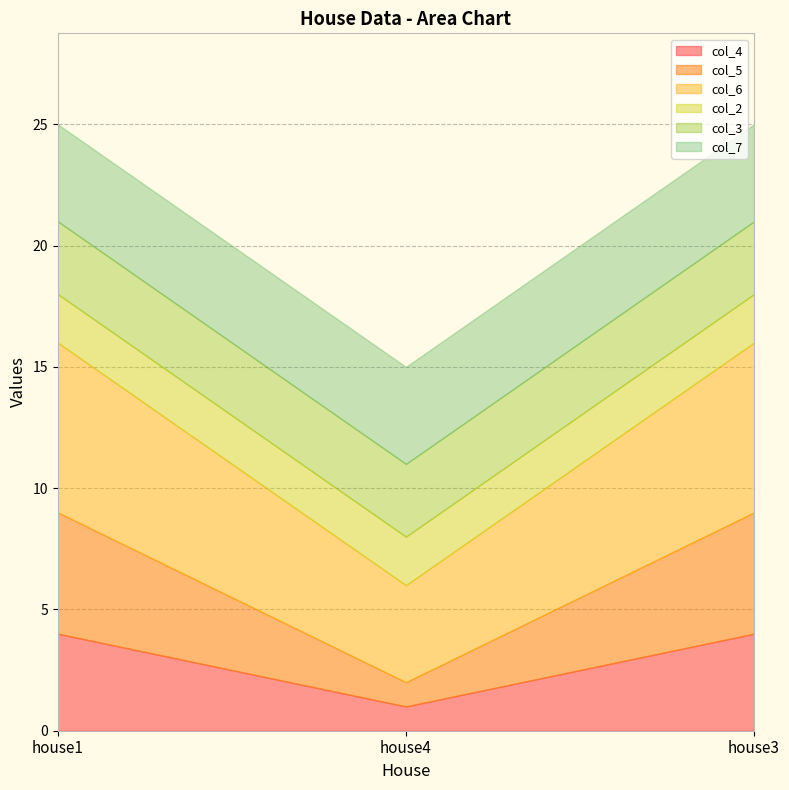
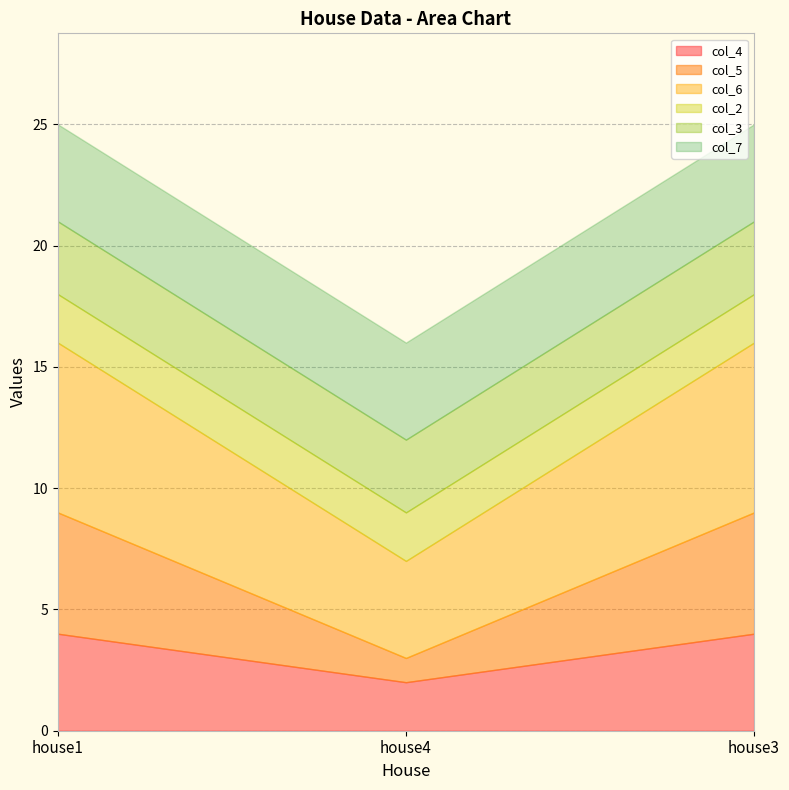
  {
    "col_4": {
      "house1": 4,
-     "house4": 1,
+     "house4": 2,
      "house3": 4
    }
  }
